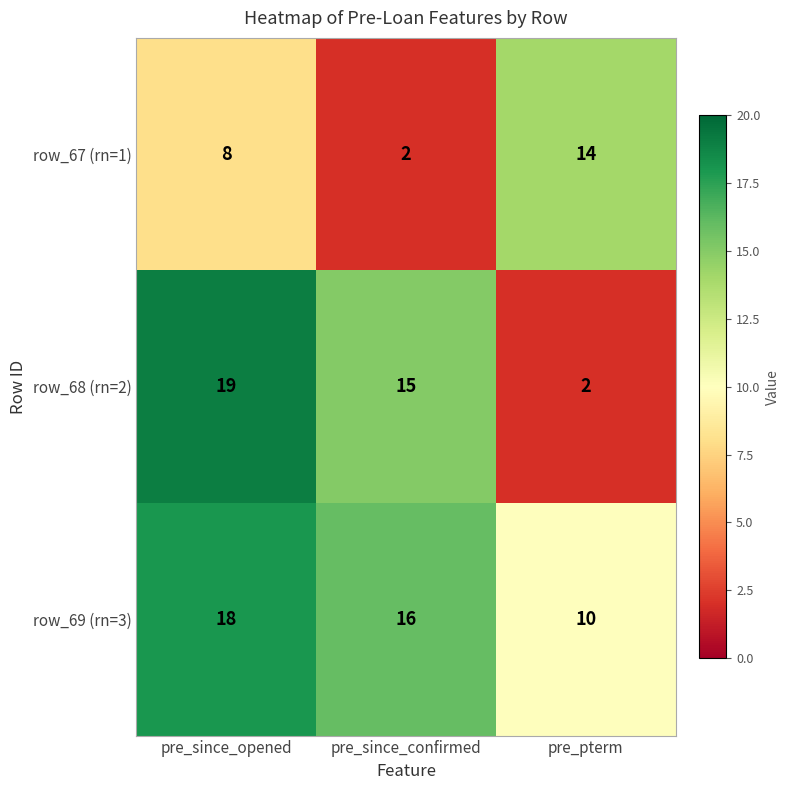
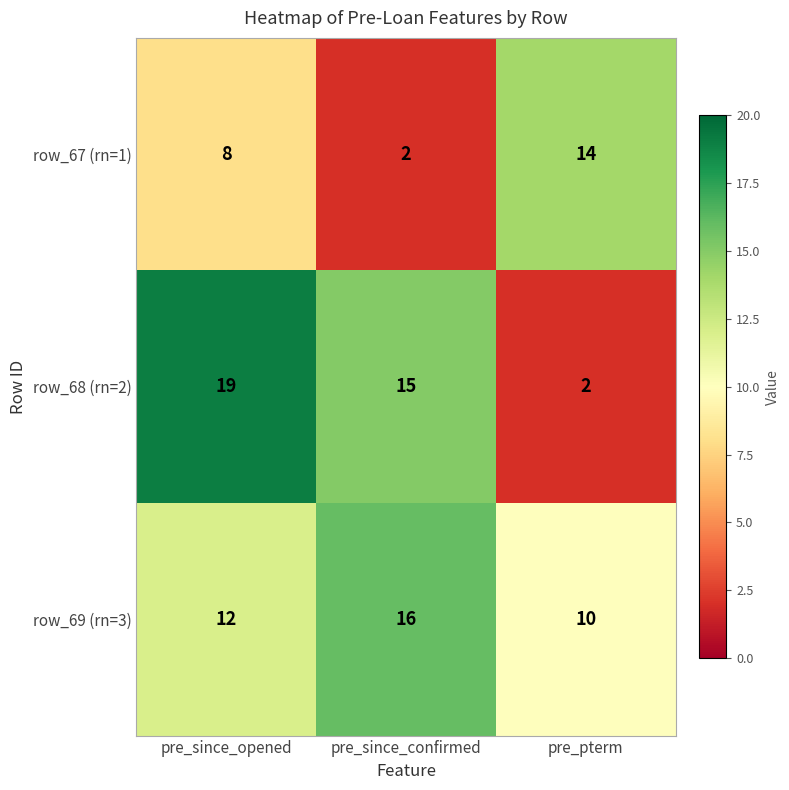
  {
    "row_67 (rn=1)": {
      "pre_since_opened": 8,
      "pre_since_confirmed": 2,
      "pre_pterm": 14
    },
    "row_68 (rn=2)": {
      "pre_since_opened": 19,
      "pre_since_confirmed": 15,
      "pre_pterm": 2
    },
    "row_69 (rn=3)": {
-     "pre_since_opened": 18,
+     "pre_since_opened": 12,
      "pre_since_confirmed": 16,
      "pre_pterm": 10
    }
  }
